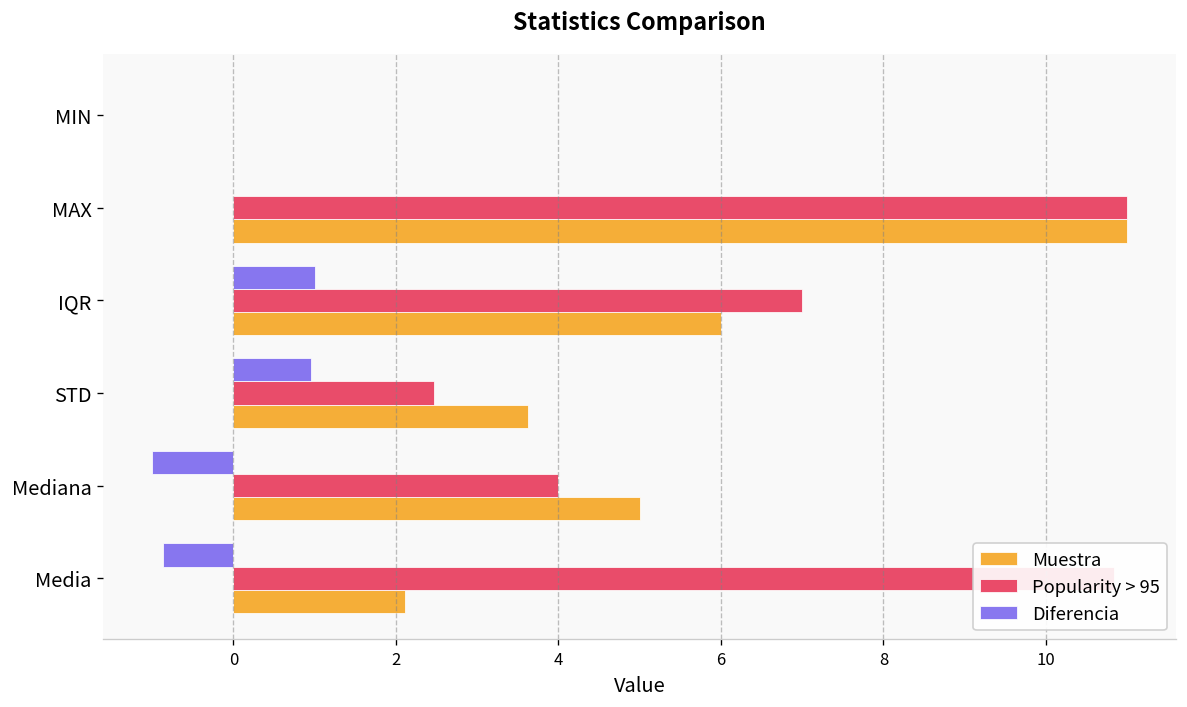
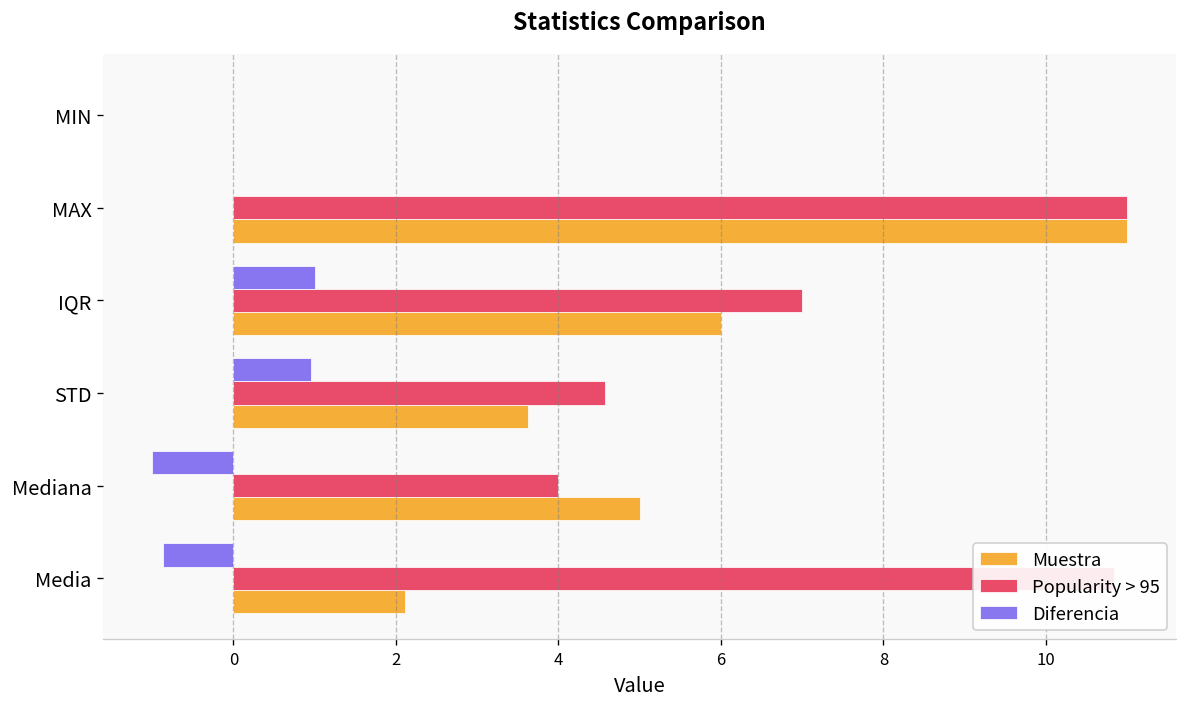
  {
    "Muestra": {
      "MIN": 0.0,
      "MAX": 11.0,
      "IQR": 6.0,
      "STD": 3.6,
      "Mediana": 5.0,
      "Media": 2.1
    },
    "Popularity > 95": {
      "MIN": 0.0,
      "MAX": 11.0,
      "IQR": 7.0,
-     "STD": 2.5,
+     "STD": 4.6,
      "Mediana": 4.0
    },
    "Diferencia": {
      "MIN": 0.0,
      "MAX": 0.0,
      "IQR": 1.0,
      "STD": 1.0,
      "Mediana": -1.0,
      "Media": -0.9
    }
  }
